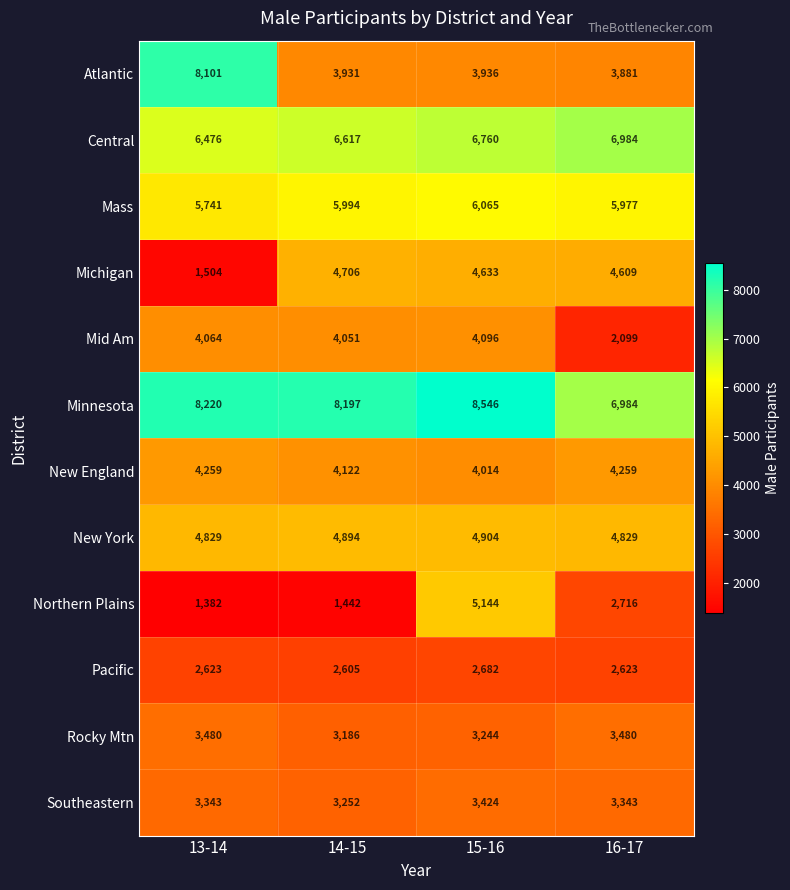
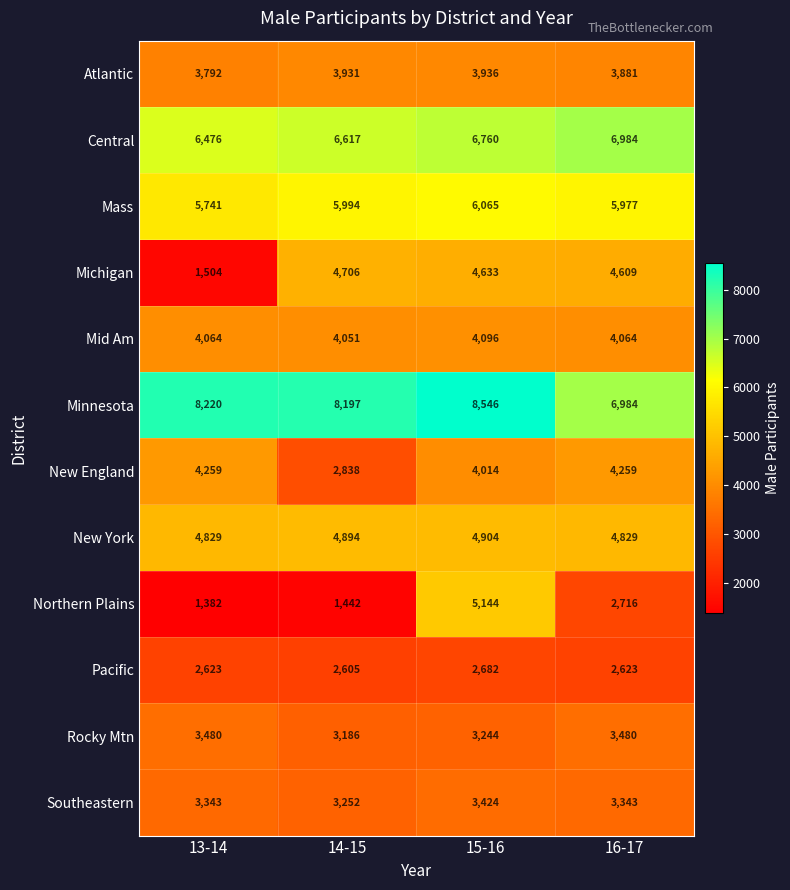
  {
    "Atlantic": {
-     "13-14": "8,101",
+     "13-14": "3,792",
      "14-15": "3,931",
      "15-16": "3,936",
      "16-17": "3,881"
    },
    "Central": {
      "13-14": "6,476",
      "14-15": "6,617",
      "15-16": "6,760",
      "16-17": "6,984"
    },
    "Mass": {
      "13-14": "5,741",
      "14-15": "5,994",
      "15-16": "6,065",
      "16-17": "5,977"
    },
    "Michigan": {
      "13-14": "1,504",
      "14-15": "4,706",
      "15-16": "4,633",
      "16-17": "4,609"
    },
    "Mid Am": {
      "13-14": "4,064",
      "14-15": "4,051",
      "15-16": "4,096",
-     "16-17": "2,099"
+     "16-17": "4,064"
    },
    "Minnesota": {
      "13-14": "8,220",
      "14-15": "8,197",
      "15-16": "8,546",
      "16-17": "6,984"
    },
    "New England": {
      "13-14": "4,259",
-     "14-15": "4,122",
+     "14-15": "2,838",
      "15-16": "4,014",
      "16-17": "4,259"
    },
    "New York": {
      "13-14": "4,829",
      "14-15": "4,894",
      "15-16": "4,904",
      "16-17": "4,829"
    },
    "Northern Plains": {
      "13-14": "1,382",
      "14-15": "1,442",
      "15-16": "5,144",
      "16-17": "2,716"
    },
    "Pacific": {
      "13-14": "2,623",
      "14-15": "2,605",
      "15-16": "2,682",
      "16-17": "2,623"
    },
    "Rocky Mtn": {
      "13-14": "3,480",
      "14-15": "3,186",
      "15-16": "3,244",
      "16-17": "3,480"
    },
    "Southeastern": {
      "13-14": "3,343",
      "14-15": "3,252",
      "15-16": "3,424",
      "16-17": "3,343"
    }
  }
